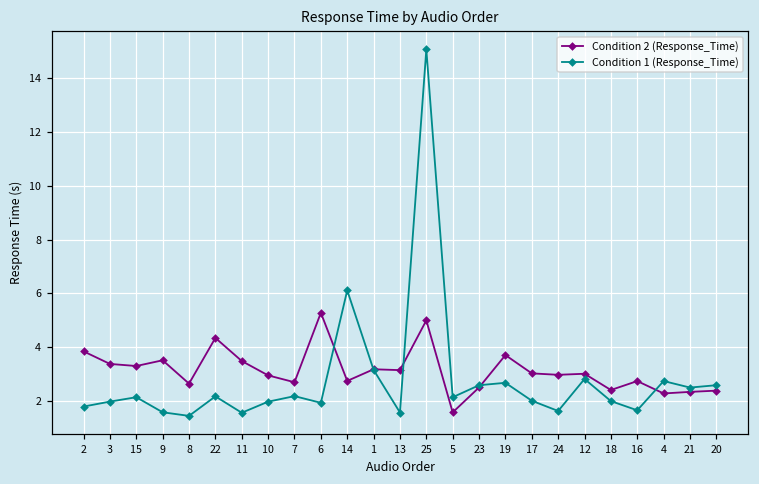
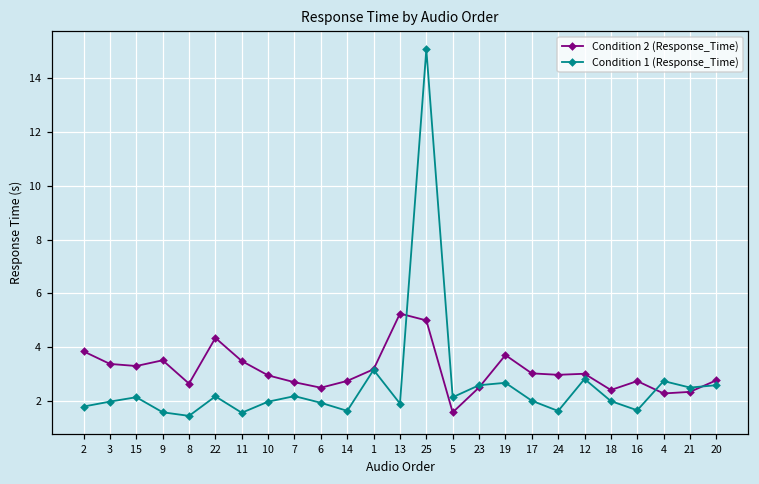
  {
    "Condition 2 (Response_Time)": {
      "2": 3.8,
      "3": 3.4,
      "15": 3.3,
      "9": 3.5,
      "8": 2.6,
      "22": 4.3,
      "11": 3.5,
      "10": 3.0,
      "7": 2.7,
-     "6": 5.3,
+     "6": 2.5,
      "14": 2.7,
-     "13": 3.1,
+     "13": 5.2,
      "25": 5.0,
      "5": 1.6,
      "19": 3.7,
      "17": 3.0,
      "24": 3.0,
      "12": 3.0,
      "18": 2.4,
      "16": 2.7,
      "4": 2.3,
      "21": 2.3,
-     "20": 2.4
+     "20": 2.8
    },
    "Condition 1 (Response_Time)": {
      "2": 1.8,
      "3": 2.0,
      "15": 2.1,
      "9": 1.6,
      "8": 1.5,
      "22": 2.2,
      "11": 1.6,
      "10": 2.0,
      "7": 2.2,
      "6": 1.9,
-     "14": 6.1,
-     "13": 1.6,
+     "14": 1.6,
+     "13": 1.9,
      "25": 15.1,
      "5": 2.1,
      "19": 2.7,
      "17": 2.0,
      "24": 1.6,
      "12": 2.8,
      "18": 2.0,
      "16": 1.7,
      "4": 2.7,
      "21": 2.5,
      "20": 2.6
    }
  }
